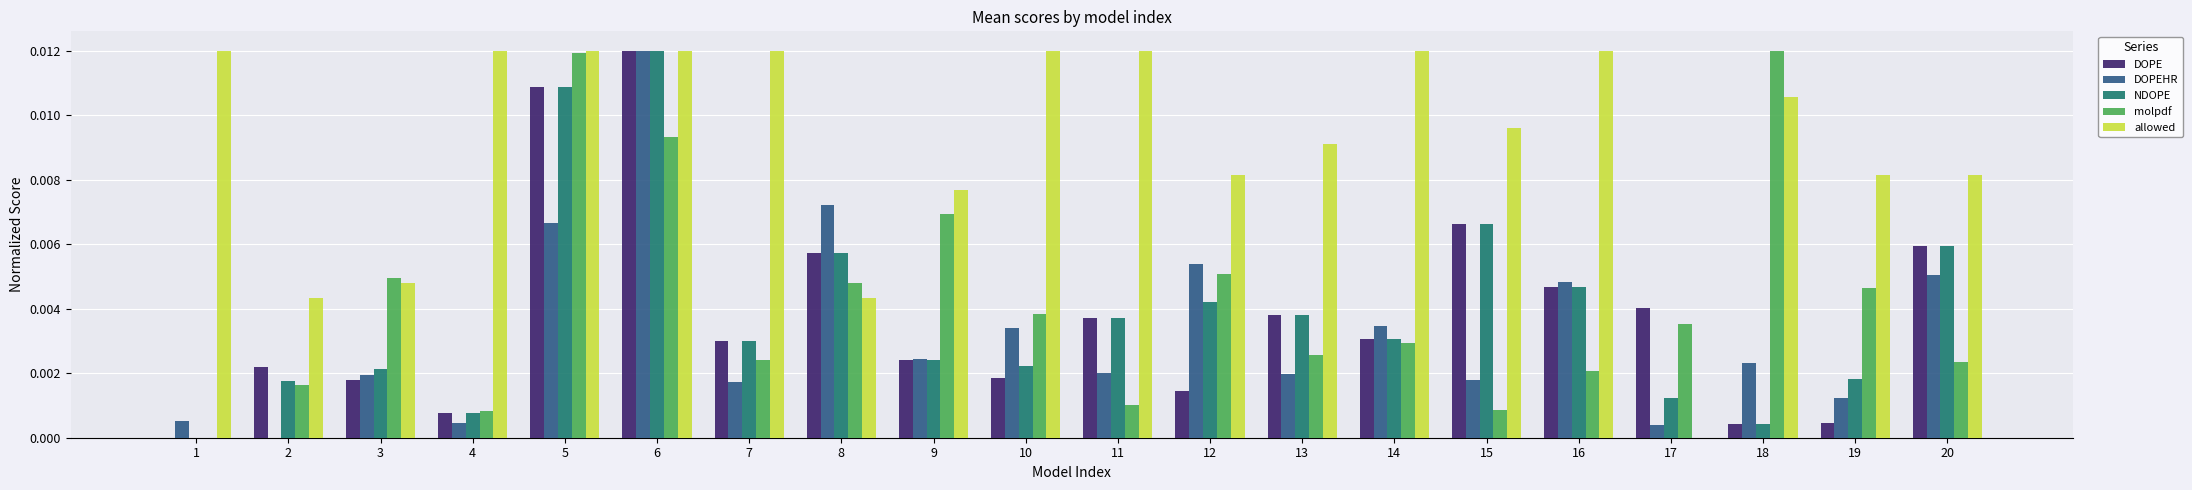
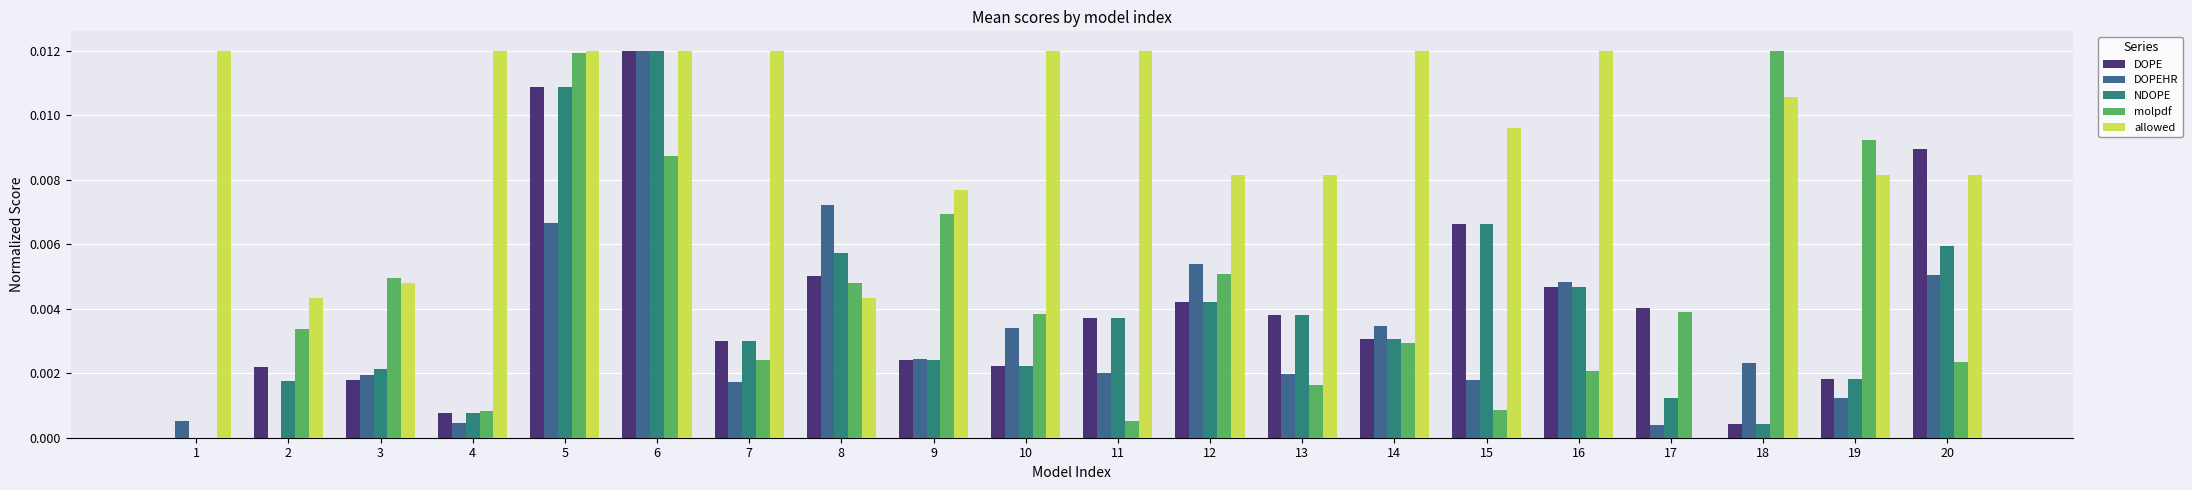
  {
    "DOPE": {
      "1": 0.0000,
      "2": 0.0022,
      "3": 0.0018,
      "4": 0.0008,
      "5": 0.0109,
      "6": 0.0120,
      "7": 0.0030,
-     "8": 0.0057,
+     "8": 0.0050,
      "9": 0.0024,
-     "10": 0.0019,
+     "10": 0.0022,
      "11": 0.0037,
-     "12": 0.0014,
+     "12": 0.0042,
      "13": 0.0038,
      "14": 0.0031,
      "15": 0.0066,
      "16": 0.0047,
      "17": 0.0040,
      "18": 0.0004,
-     "19": 0.0004,
-     "20": 0.0060
+     "19": 0.0018,
+     "20": 0.0089
    },
    "molpdf": {
      "1": 0.0000,
-     "2": 0.0016,
+     "2": 0.0034,
      "3": 0.0050,
      "4": 0.0008,
      "5": 0.0119,
-     "6": 0.0093,
+     "6": 0.0087,
      "7": 0.0024,
      "8": 0.0048,
      "9": 0.0069,
      "10": 0.0038,
-     "11": 0.0010,
+     "11": 0.0005,
      "12": 0.0051,
-     "13": 0.0026,
+     "13": 0.0016,
      "14": 0.0030,
      "15": 0.0009,
      "16": 0.0021,
-     "17": 0.0035,
+     "17": 0.0039,
      "18": 0.0120,
-     "19": 0.0046,
+     "19": 0.0092,
      "20": 0.0023
    },
    "allowed": {
      "1": 0.0120,
      "2": 0.0043,
      "3": 0.0048,
      "4": 0.0120,
      "5": 0.0120,
      "6": 0.0120,
      "7": 0.0120,
      "8": 0.0043,
      "9": 0.0077,
      "10": 0.0120,
      "11": 0.0120,
      "12": 0.0082,
-     "13": 0.0091,
+     "13": 0.0082,
      "14": 0.0120,
      "15": 0.0096,
      "16": 0.0120,
      "17": 0.0000,
      "18": 0.0106,
      "19": 0.0082,
      "20": 0.0082
    }
  }
